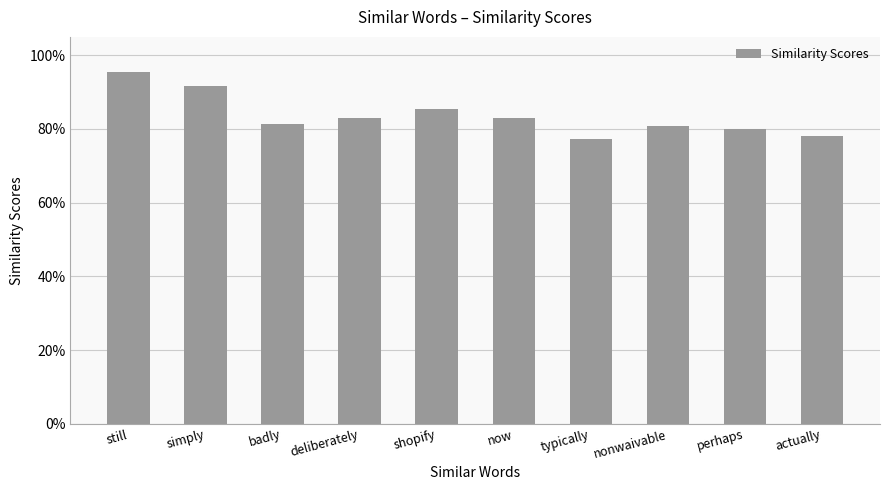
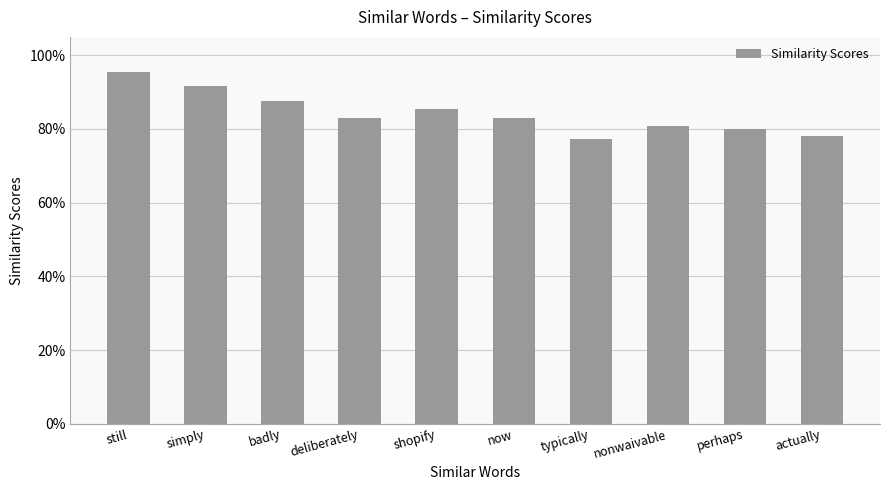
  {
    "still": "95%",
    "simply": "92%",
-   "badly": "81%",
+   "badly": "88%",
    "deliberately": "83%",
    "shopify": "86%",
    "now": "83%",
    "typically": "77%",
    "nonwaivable": "81%",
    "perhaps": "80%",
    "actually": "78%"
  }
